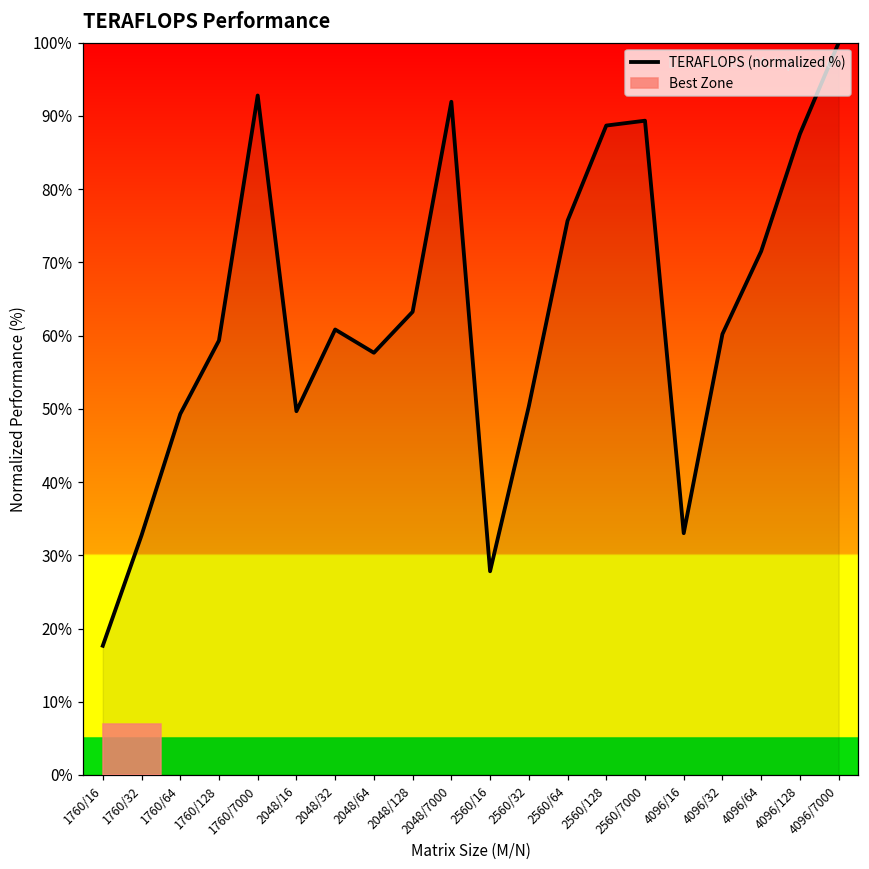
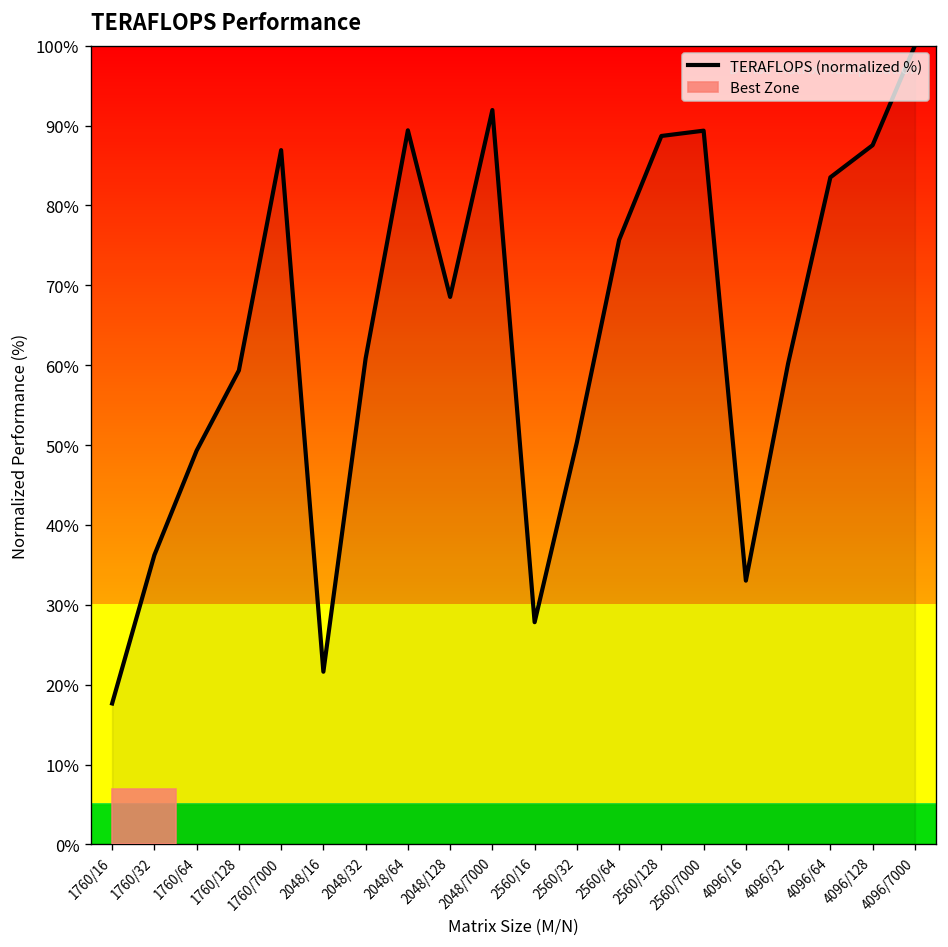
  {
    "1760/16": "18%",
-   "1760/32": "33%",
+   "1760/32": "36%",
    "1760/64": "49%",
    "1760/128": "59%",
-   "1760/7000": "93%",
-   "2048/16": "50%",
+   "1760/7000": "87%",
+   "2048/16": "22%",
    "2048/32": "61%",
-   "2048/64": "58%",
-   "2048/128": "63%",
+   "2048/64": "89%",
+   "2048/128": "69%",
    "2048/7000": "92%",
    "2560/16": "28%",
    "2560/32": "50%",
    "2560/64": "76%",
    "2560/128": "89%",
    "2560/7000": "89%",
    "4096/16": "33%",
    "4096/32": "60%",
-   "4096/64": "72%",
+   "4096/64": "84%",
    "4096/128": "88%",
    "4096/7000": "100%"
  }
